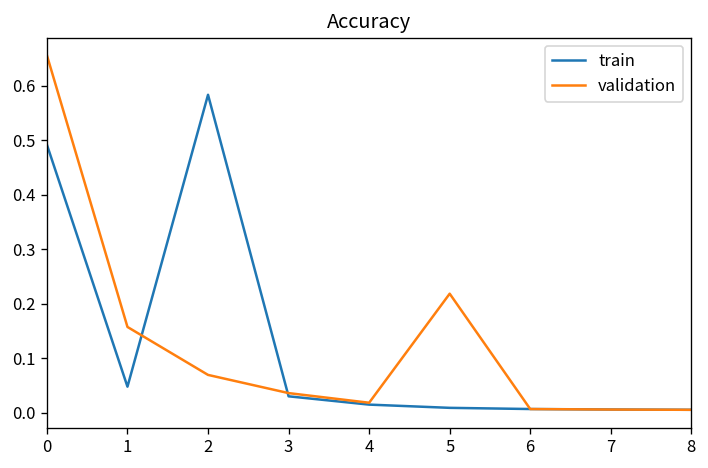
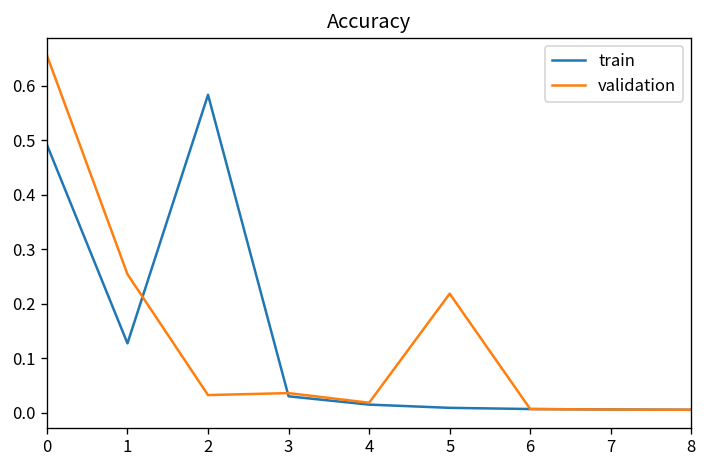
  {
    "train": {
      "0": 0.49,
-     "1": 0.05,
+     "1": 0.13,
      "2": 0.58,
      "3": 0.03,
      "5": 0.01
    },
    "validation": {
      "0": 0.66,
-     "1": 0.16,
-     "2": 0.07,
+     "1": 0.25,
+     "2": 0.03,
      "3": 0.04,
      "5": 0.22
    }
  }
